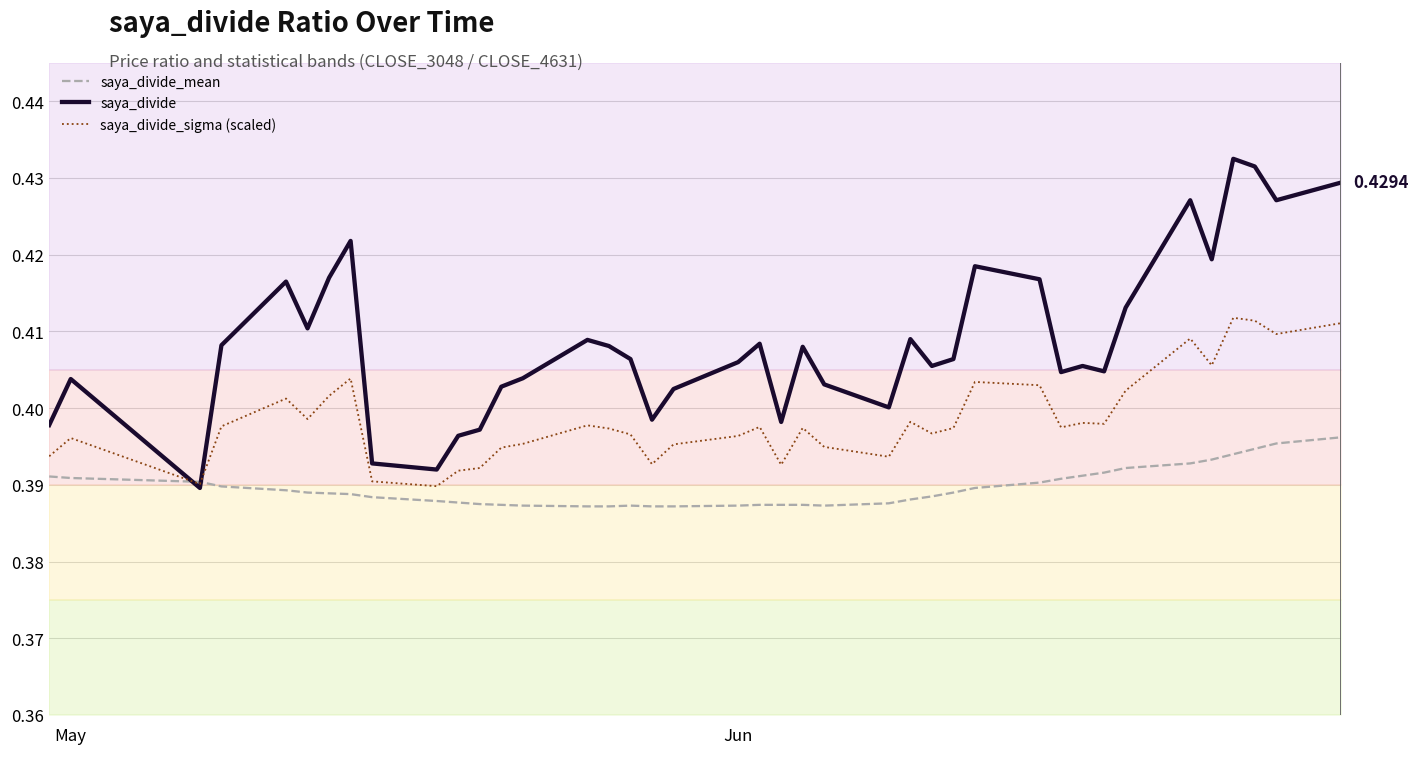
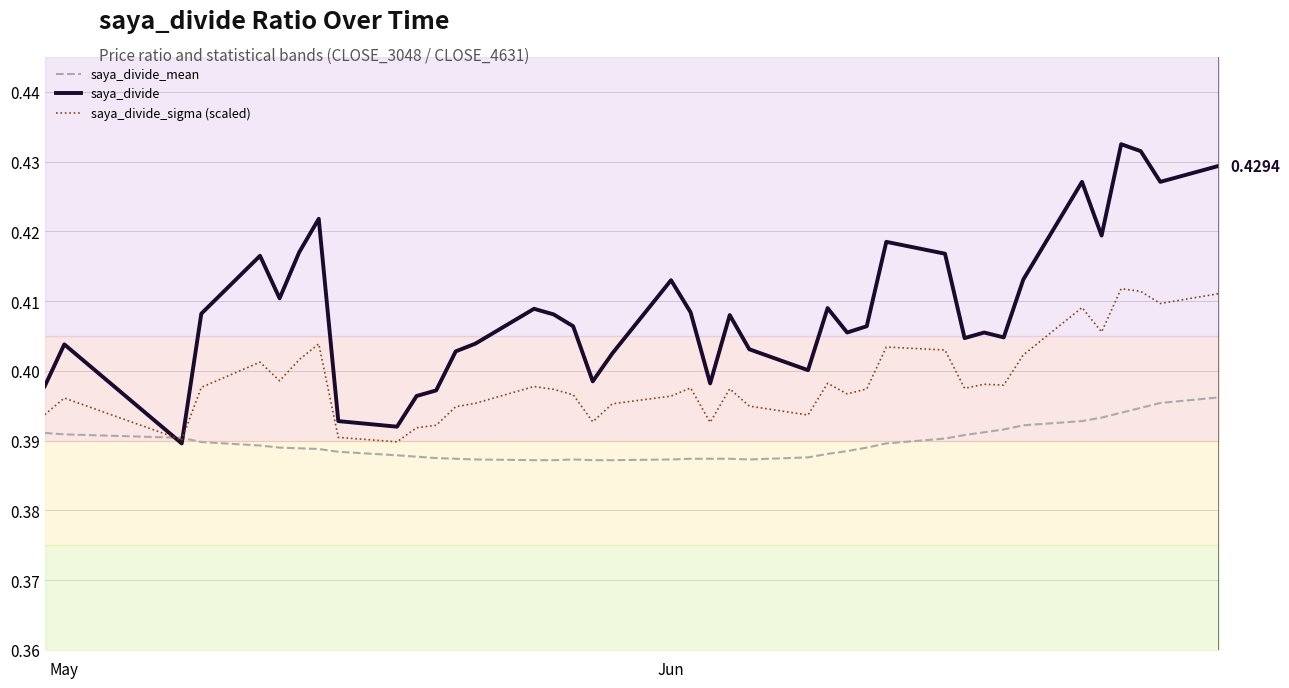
  {
    "saya_divide_mean": {
      "May": 0.391,
      "Jun": 0.387
    },
    "saya_divide": {
      "May": 0.404,
-     "Jun": 0.406
+     "Jun": 0.413
    },
    "saya_divide_sigma (scaled)": {
      "May": 0.396,
      "Jun": 0.396
    }
  }
